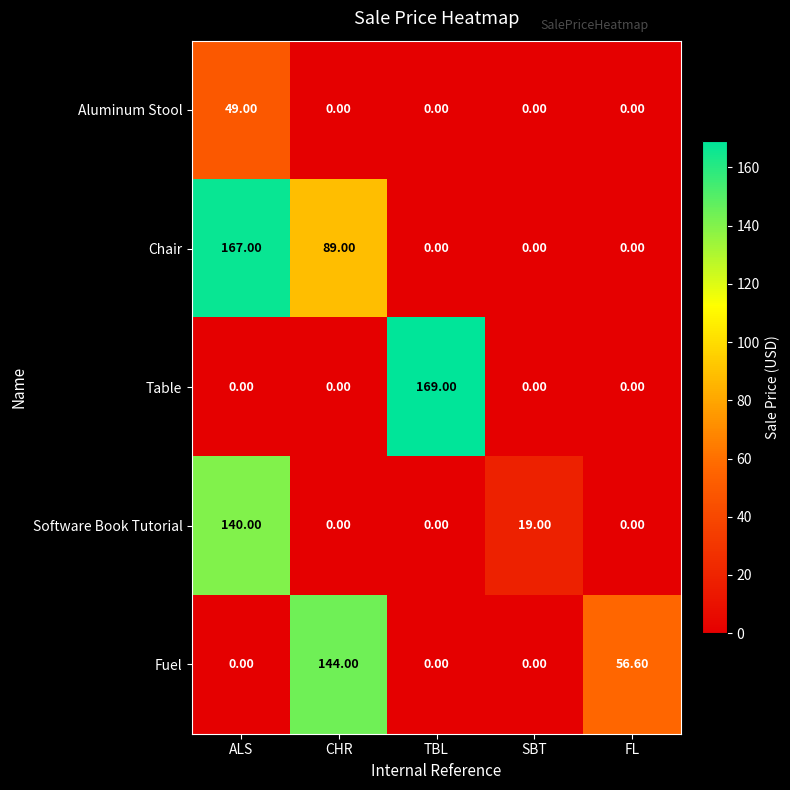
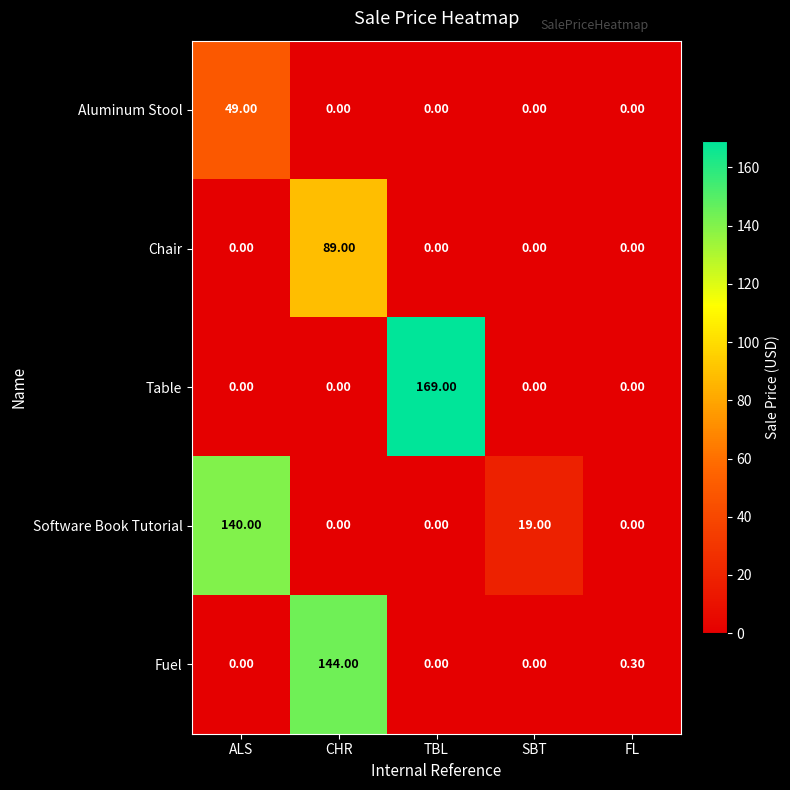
  {
    "Aluminum Stool": {
      "ALS": 49.00,
      "CHR": 0.00,
      "TBL": 0.00,
      "SBT": 0.00,
      "FL": 0.00
    },
    "Chair": {
-     "ALS": 167.00,
+     "ALS": 0.00,
      "CHR": 89.00,
      "TBL": 0.00,
      "SBT": 0.00,
      "FL": 0.00
    },
    "Table": {
      "ALS": 0.00,
      "CHR": 0.00,
      "TBL": 169.00,
      "SBT": 0.00,
      "FL": 0.00
    },
    "Software Book Tutorial": {
      "ALS": 140.00,
      "CHR": 0.00,
      "TBL": 0.00,
      "SBT": 19.00,
      "FL": 0.00
    },
    "Fuel": {
      "ALS": 0.00,
      "CHR": 144.00,
      "TBL": 0.00,
      "SBT": 0.00,
-     "FL": 56.60
+     "FL": 0.30
    }
  }
